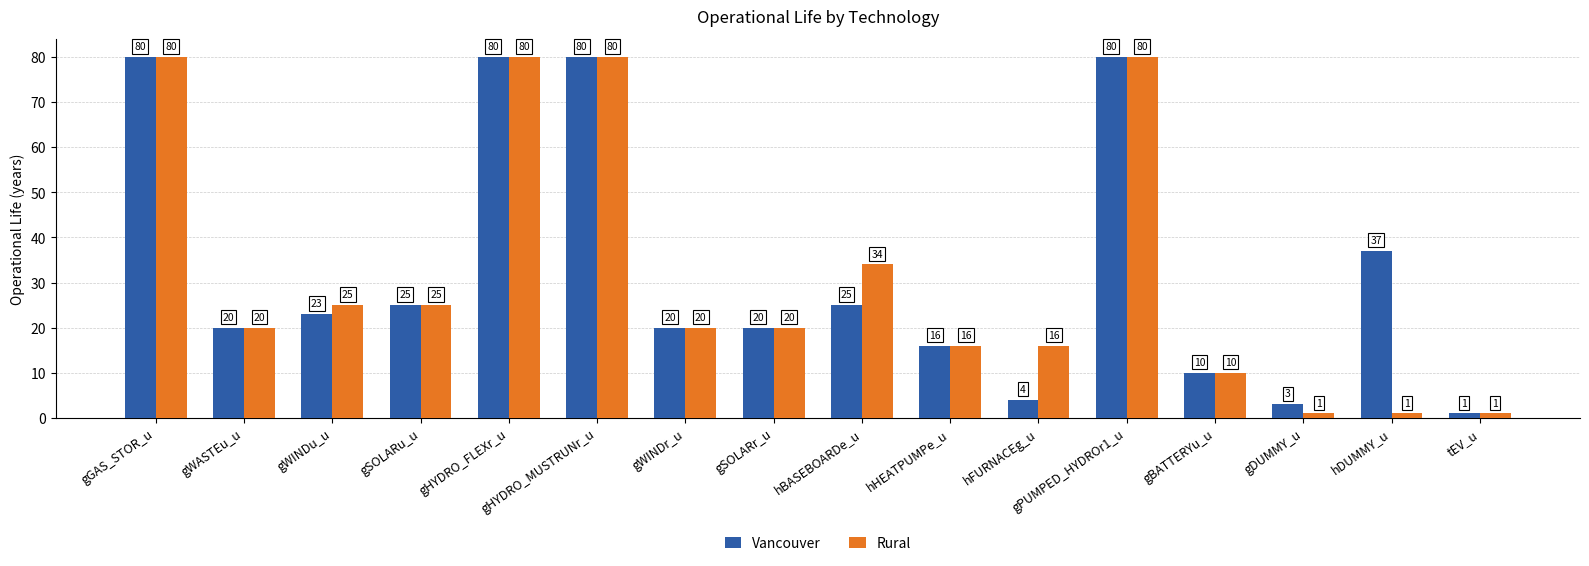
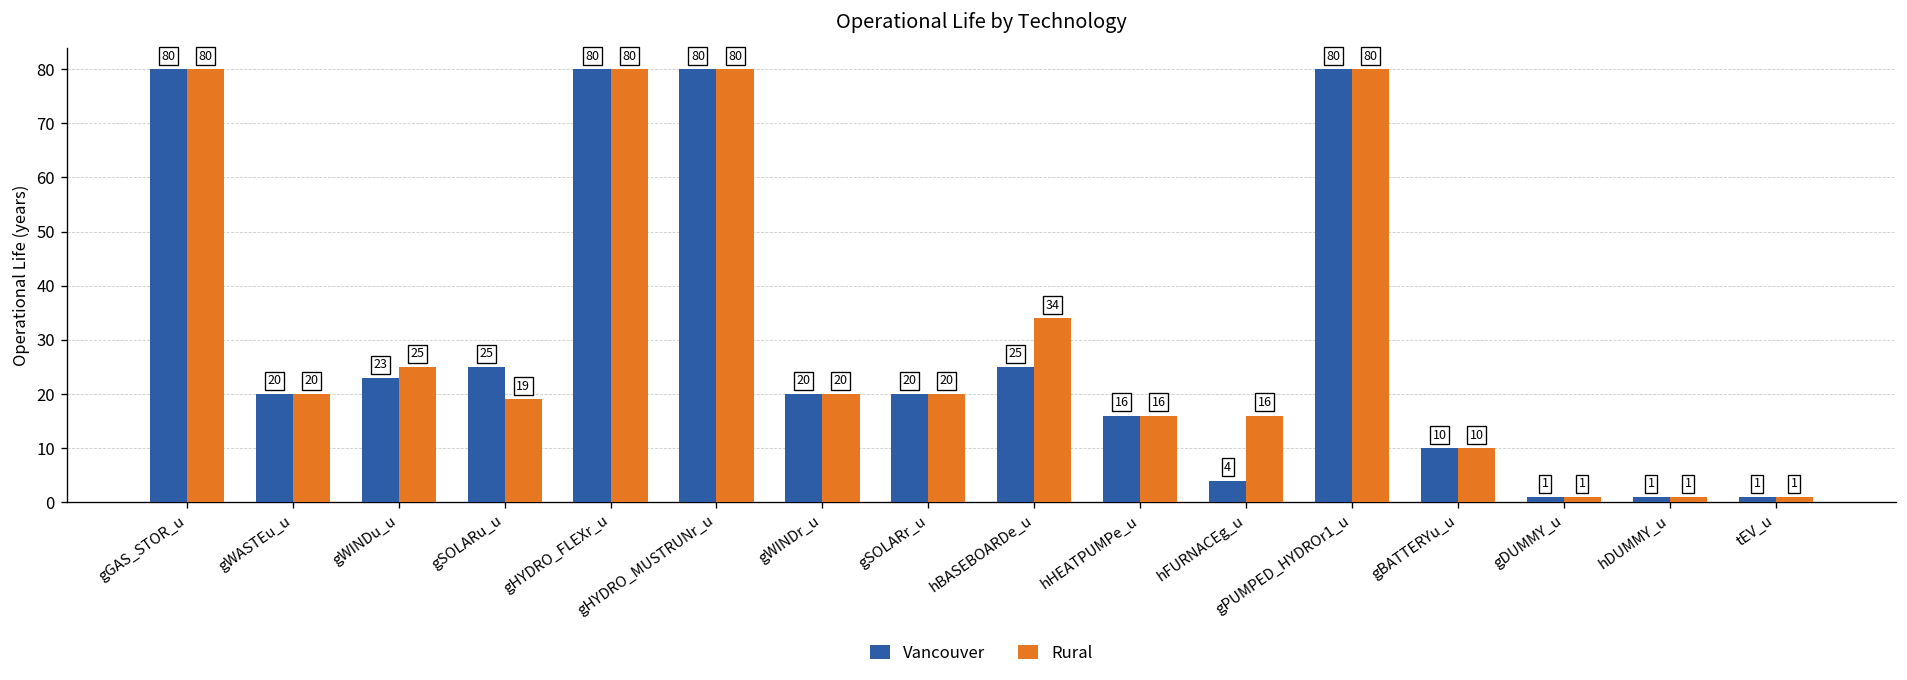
  {
    "Vancouver": {
-     "gDUMMY_u": 3,
-     "hDUMMY_u": 37
+     "gDUMMY_u": 1,
+     "hDUMMY_u": 1
    },
    "Rural": {
-     "gSOLARu_u": 25
+     "gSOLARu_u": 19
    }
  }
